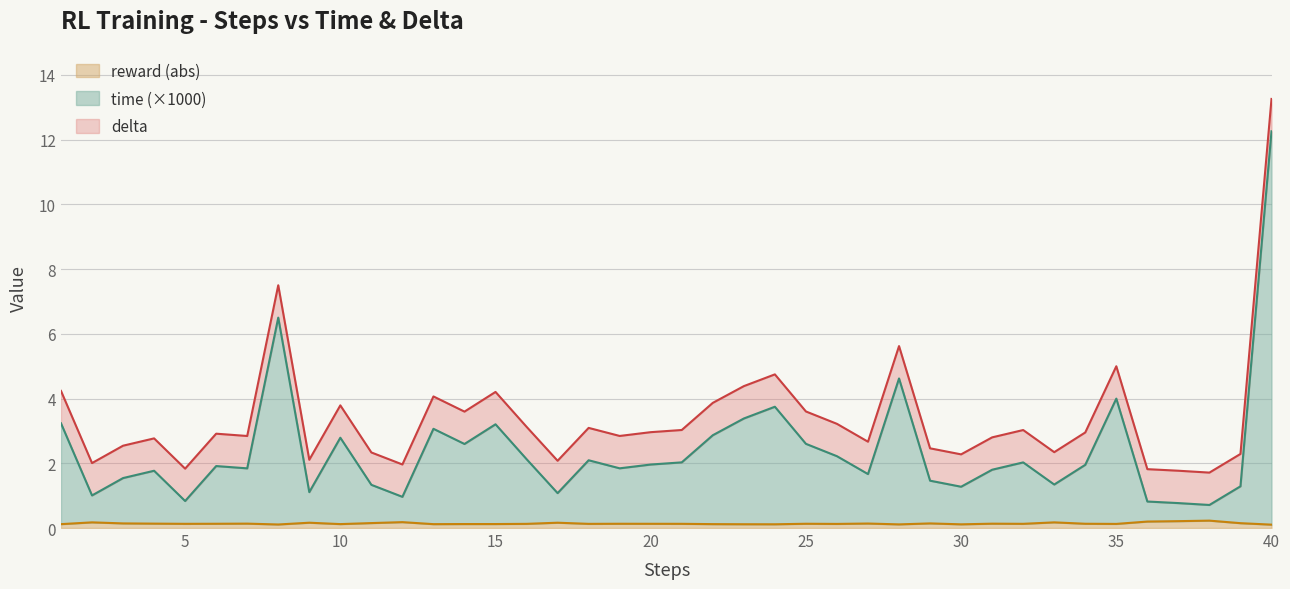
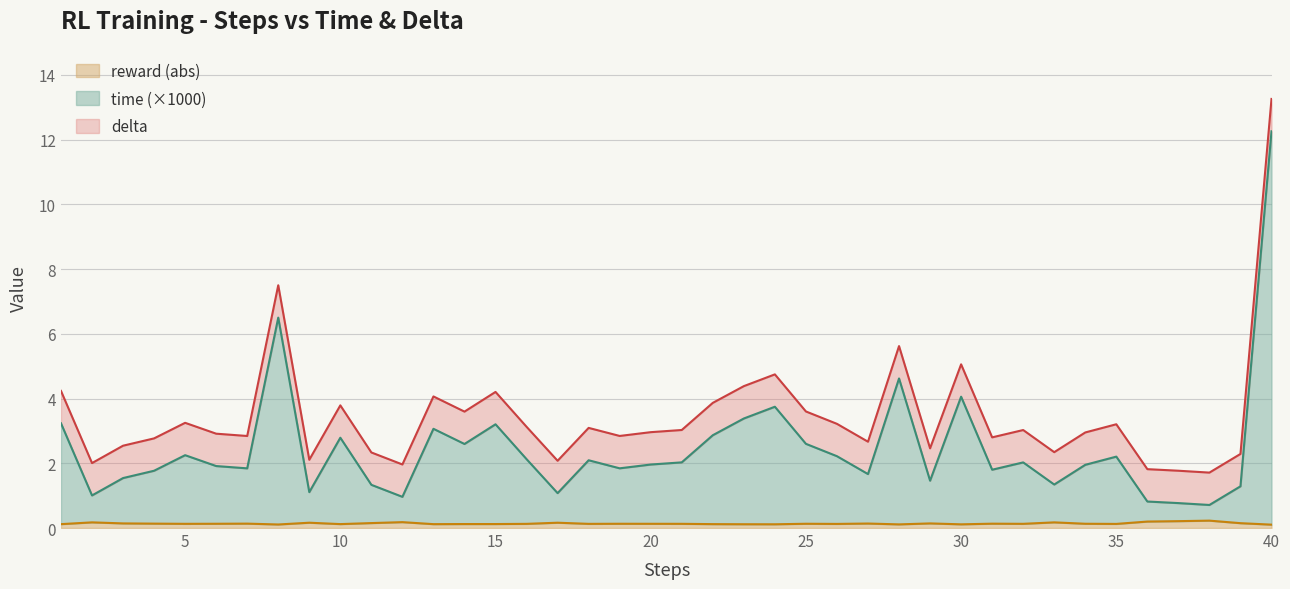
  {
    "time (×1000)": {
-     "5": 0.7,
+     "5": 2.1,
      "10": 2.7,
      "15": 3.1,
      "20": 1.8,
      "25": 2.5,
-     "30": 1.2,
-     "35": 3.9,
+     "30": 3.9,
+     "35": 2.1,
      "40": 12.2
    }
  }
